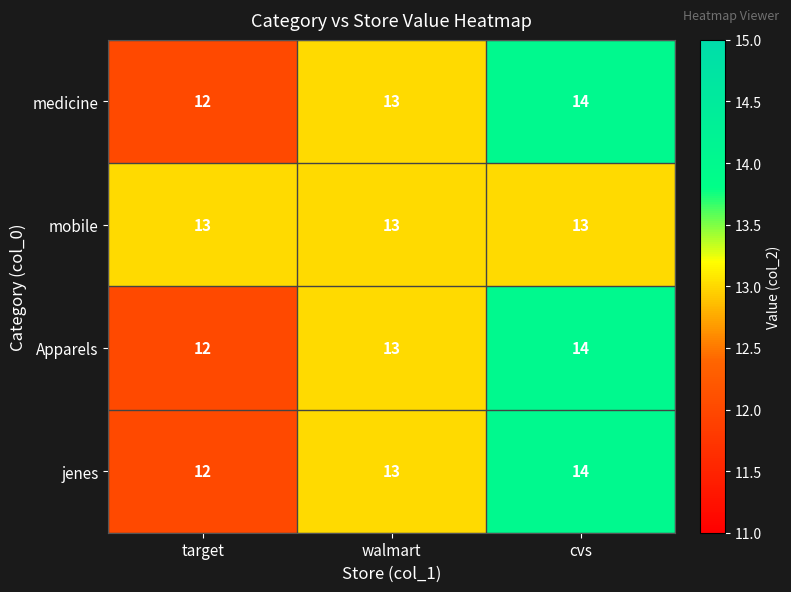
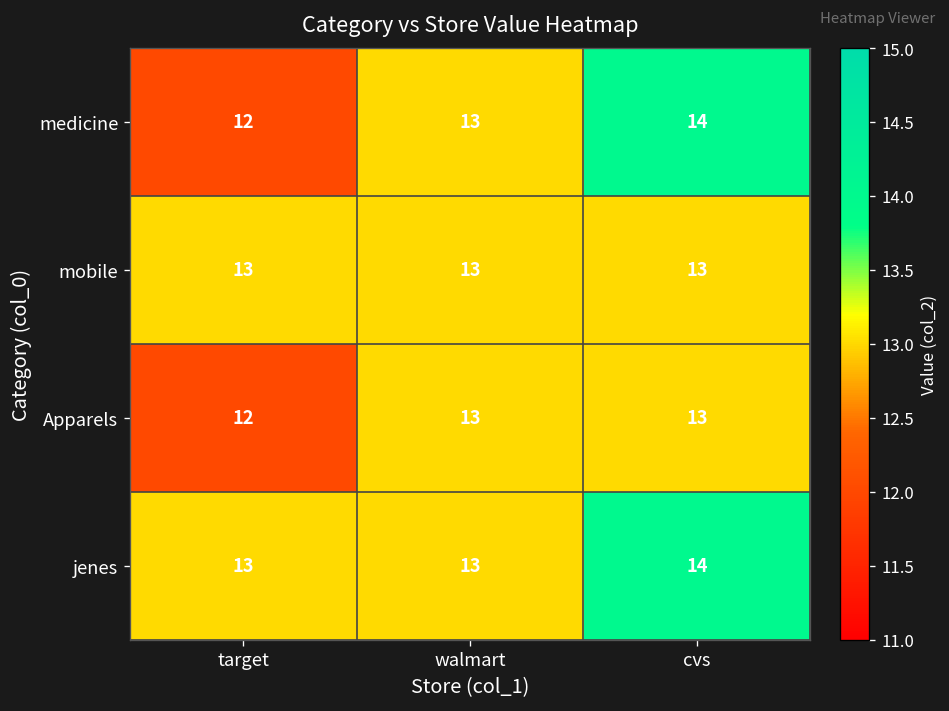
  {
    "medicine": {
      "target": 12,
      "walmart": 13,
      "cvs": 14
    },
    "mobile": {
      "target": 13,
      "walmart": 13,
      "cvs": 13
    },
    "Apparels": {
      "target": 12,
      "walmart": 13,
-     "cvs": 14
+     "cvs": 13
    },
    "jenes": {
-     "target": 12,
+     "target": 13,
      "walmart": 13,
      "cvs": 14
    }
  }
